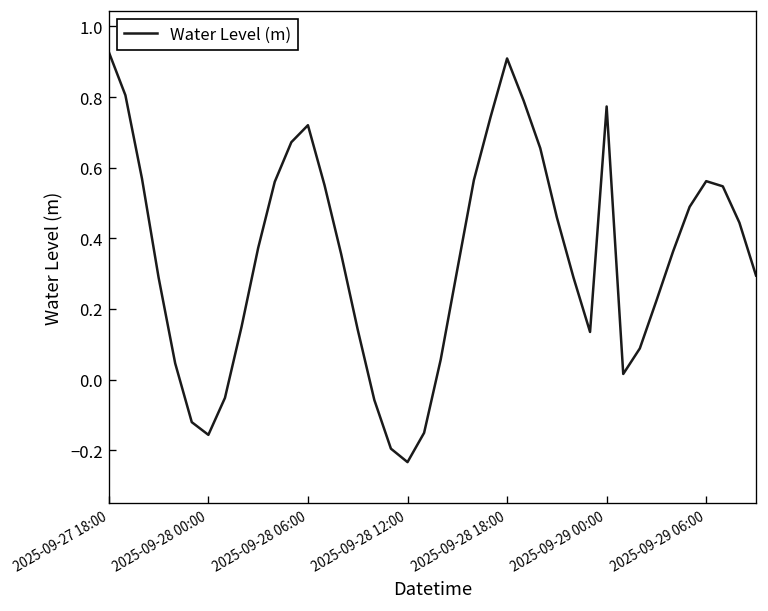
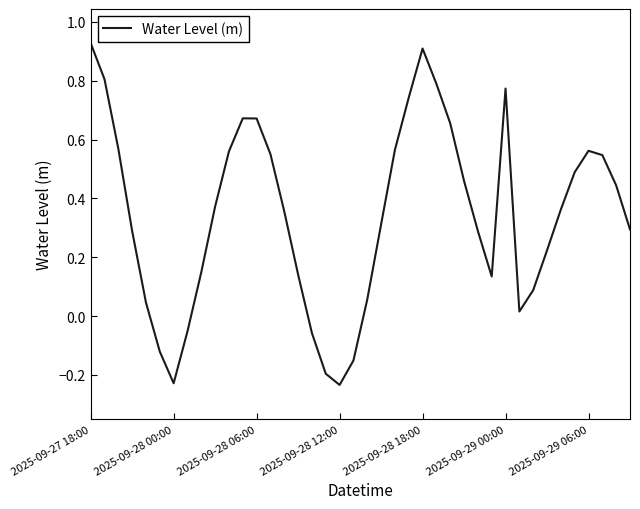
  {
    "2025-09-27 18:00": 0.93,
-   "2025-09-28 00:00": -0.16,
-   "2025-09-28 06:00": 0.72,
+   "2025-09-28 00:00": -0.23,
+   "2025-09-28 06:00": 0.67,
    "2025-09-28 12:00": -0.23,
    "2025-09-28 18:00": 0.91,
    "2025-09-29 00:00": 0.77,
    "2025-09-29 06:00": 0.56
  }
